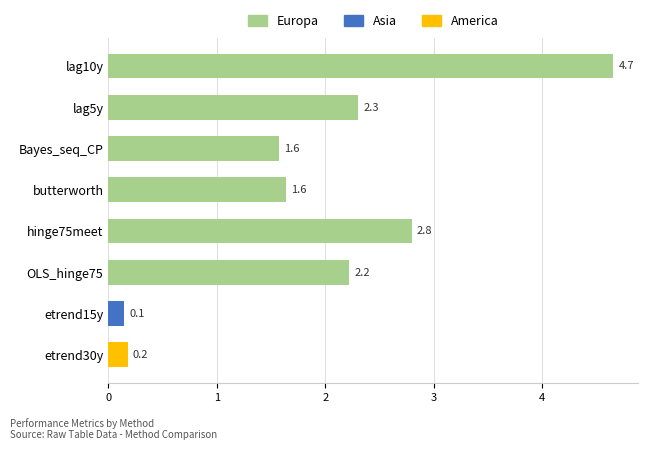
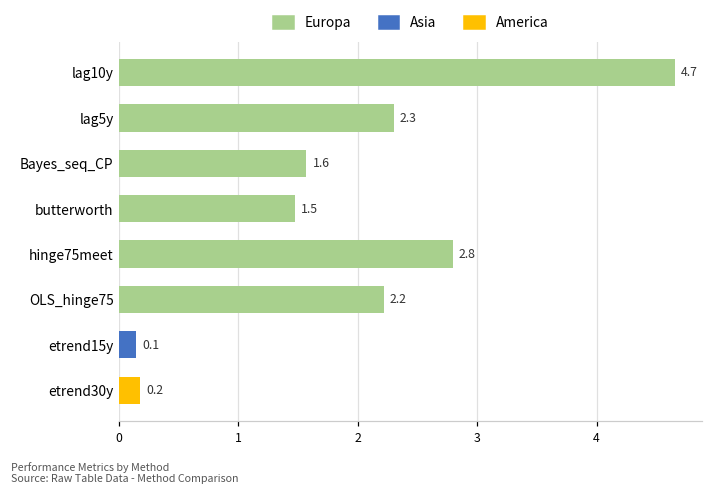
  {
    "lag10y": 4.7,
    "lag5y": 2.3,
    "Bayes_seq_CP": 1.6,
-   "butterworth": 1.6,
+   "butterworth": 1.5,
    "hinge75meet": 2.8,
    "OLS_hinge75": 2.2,
    "etrend15y": 0.1,
    "etrend30y": 0.2
  }
